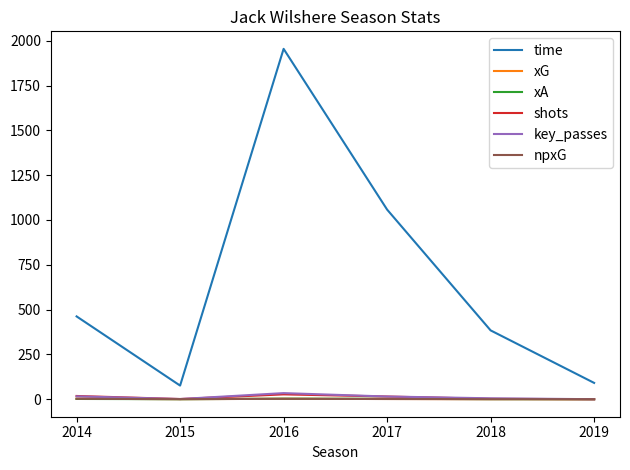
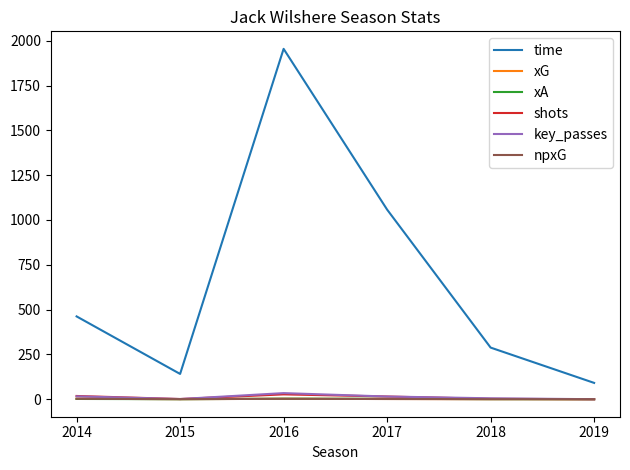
  {
    "time": {
      "2014": 460,
-     "2015": 80,
+     "2015": 140,
      "2016": 1960,
      "2017": 1060,
-     "2018": 380,
+     "2018": 290,
      "2019": 90
    },
    "npxG": {
      "2014": 0,
      "2016": 0
    }
  }
